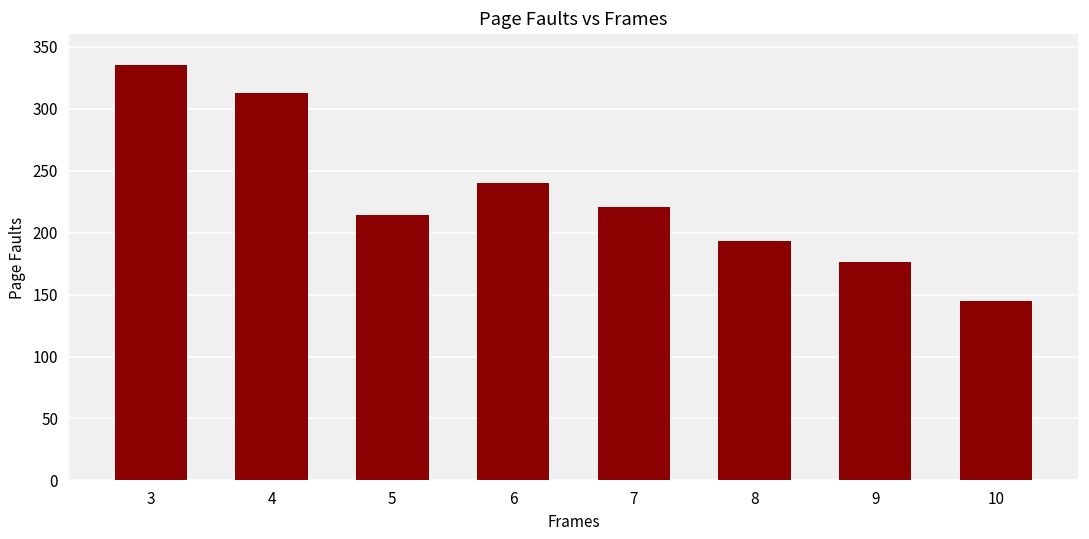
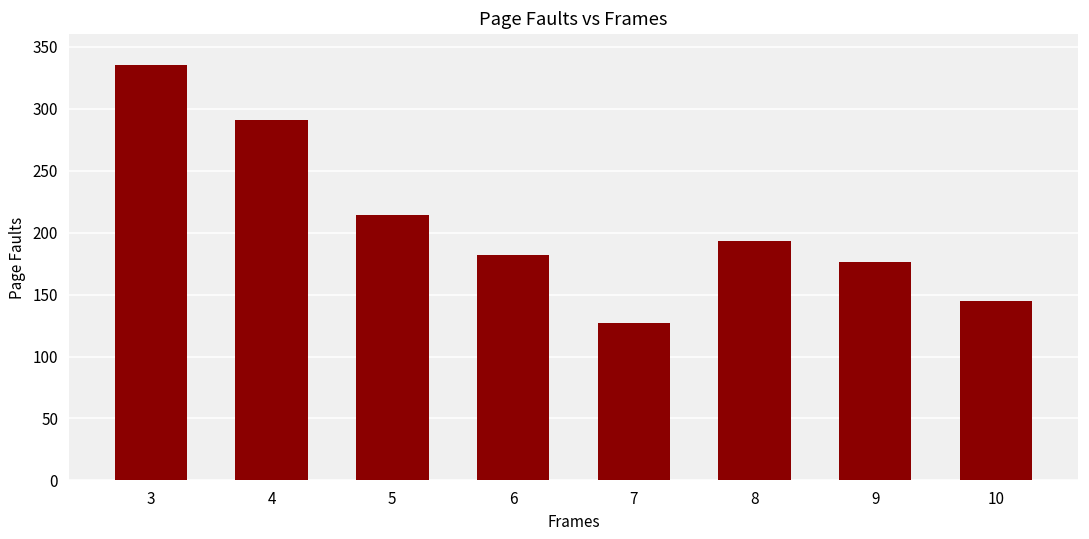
  {
    "3": 335,
-   "4": 313,
+   "4": 291,
    "5": 214,
-   "6": 240,
-   "7": 221,
+   "6": 182,
+   "7": 127,
    "8": 193,
    "9": 176,
    "10": 145
  }
